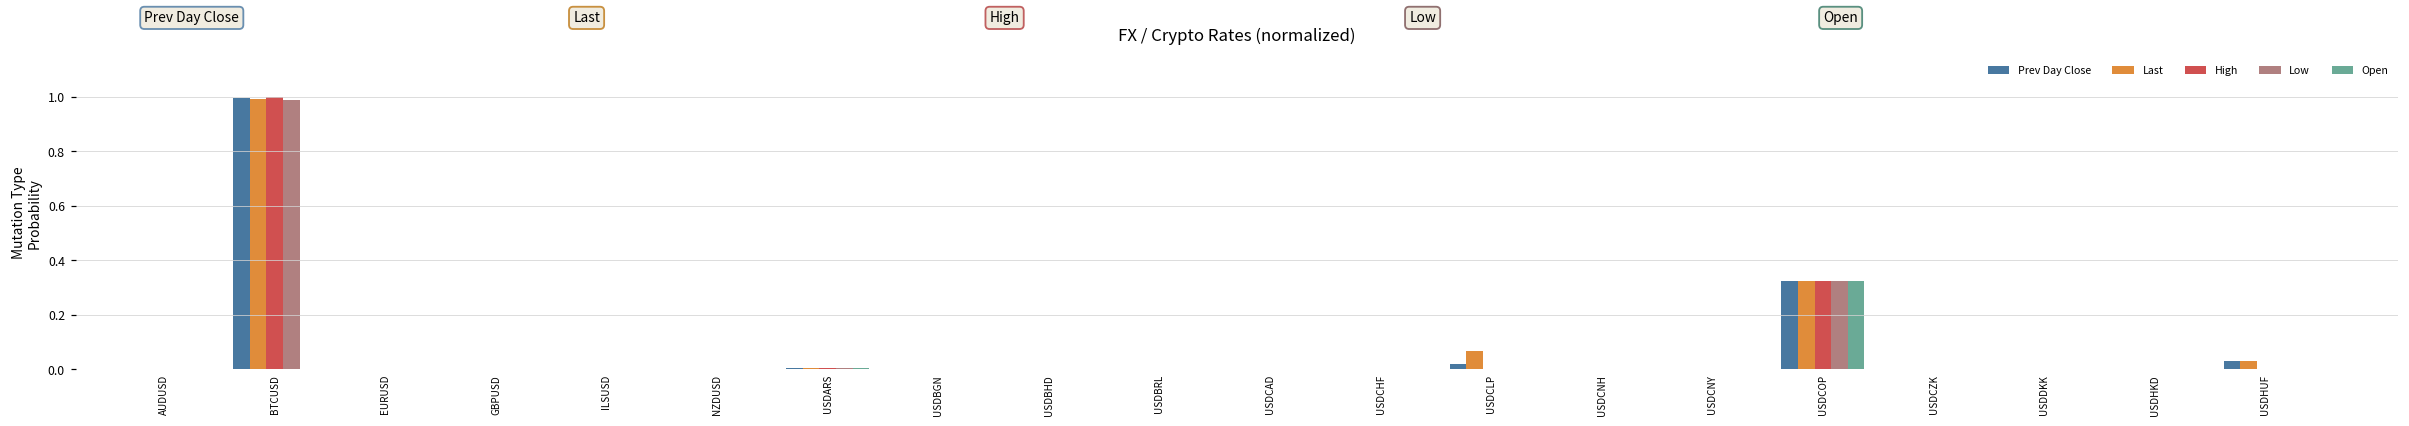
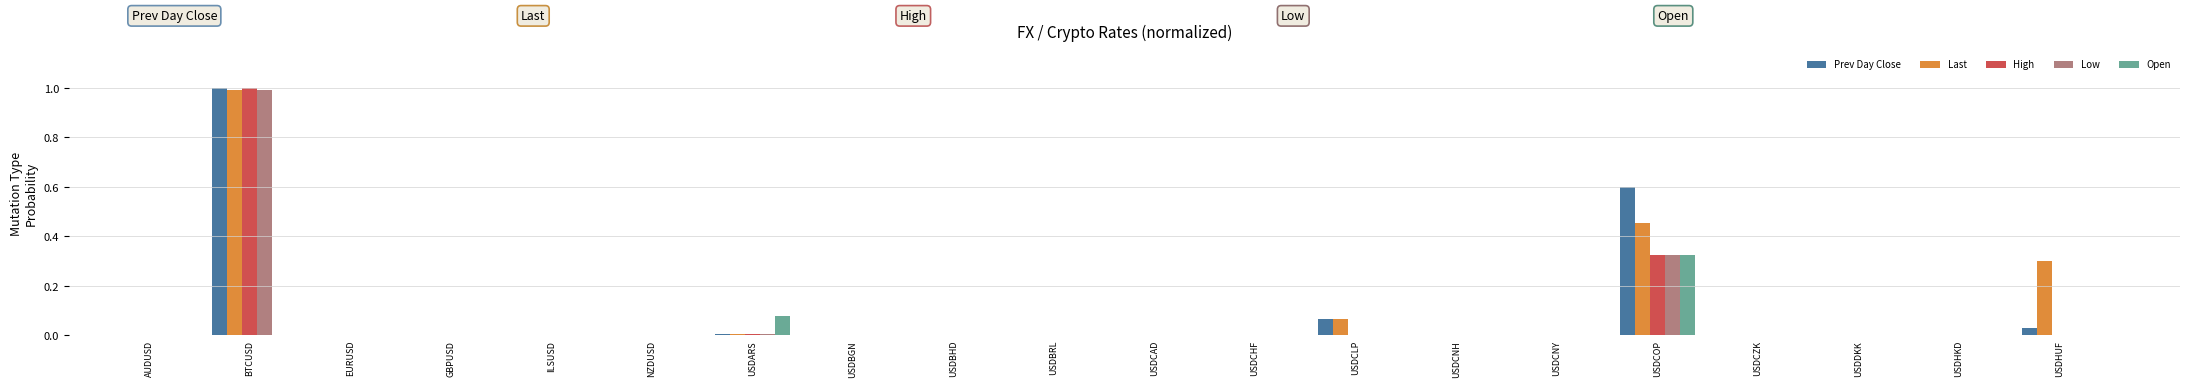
  {
    "Prev Day Close": {
      "BTCUSD": 1.00,
-     "USDCLP": 0.02,
-     "USDCOP": 0.32,
+     "USDCLP": 0.07,
+     "USDCOP": 0.60,
      "USDHUF": 0.03
    },
    "Last": {
      "BTCUSD": 0.99,
      "USDCLP": 0.07,
-     "USDCOP": 0.32,
-     "USDHUF": 0.03
+     "USDCOP": 0.45,
+     "USDHUF": 0.30
    },
    "High": {
      "BTCUSD": 1.00,
      "EURUSD": 0.00,
      "ILSUSD": 0.00,
      "NZDUSD": 0.00,
      "USDBGN": 0.00,
      "USDBHD": 0.00,
      "USDCLP": 0.00,
      "USDCNH": 0.00,
      "USDCNY": 0.00,
      "USDCOP": 0.32,
      "USDCZK": 0.00,
      "USDDKK": 0.00,
      "USDHKD": 0.00,
      "USDHUF": 0.00
    },
    "Low": {
      "BTCUSD": 0.99,
      "EURUSD": 0.00,
      "ILSUSD": 0.00,
      "NZDUSD": 0.00,
      "USDBGN": 0.00,
      "USDBHD": 0.00,
      "USDCLP": 0.00,
      "USDCNH": 0.00,
      "USDCNY": 0.00,
      "USDCOP": 0.32,
      "USDCZK": 0.00,
      "USDDKK": 0.00,
      "USDHKD": 0.00,
      "USDHUF": 0.00
    },
    "Open": {
      "BTCUSD": 0.00,
      "EURUSD": 0.00,
      "ILSUSD": 0.00,
      "NZDUSD": 0.00,
-     "USDARS": 0.01,
+     "USDARS": 0.08,
      "USDBGN": 0.00,
      "USDBHD": 0.00,
      "USDCLP": 0.00,
      "USDCNH": 0.00,
      "USDCNY": 0.00,
      "USDCOP": 0.32,
      "USDCZK": 0.00,
      "USDDKK": 0.00,
      "USDHKD": 0.00,
      "USDHUF": 0.00
    }
  }
